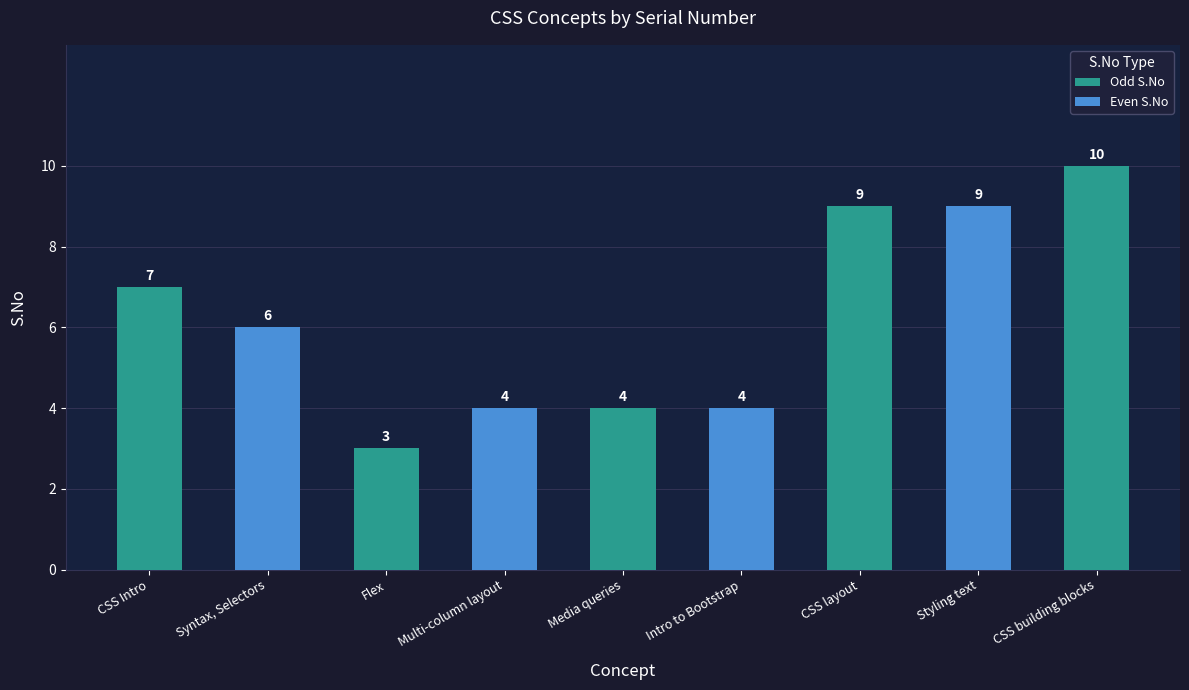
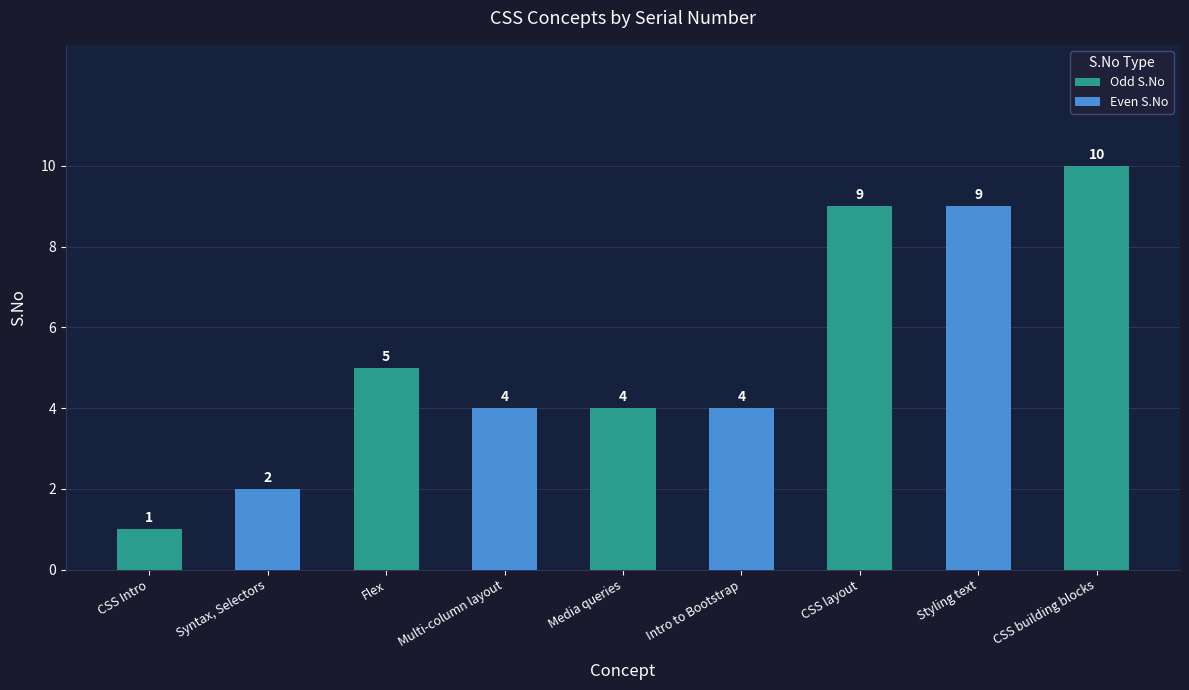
  {
-   "CSS Intro": 7,
-   "Syntax, Selectors": 6,
-   "Flex": 3,
+   "CSS Intro": 1,
+   "Syntax, Selectors": 2,
+   "Flex": 5,
    "Multi-column layout": 4,
    "Media queries": 4,
    "Intro to Bootstrap": 4,
    "CSS layout": 9,
    "Styling text": 9,
    "CSS building blocks": 10
  }
